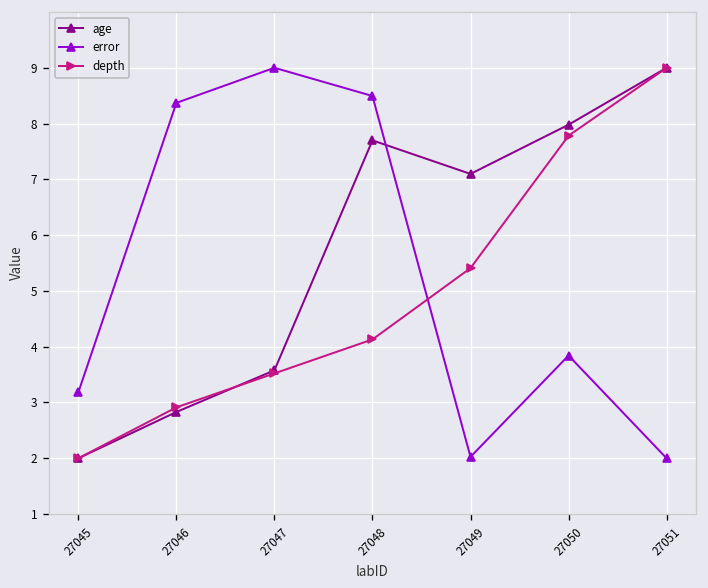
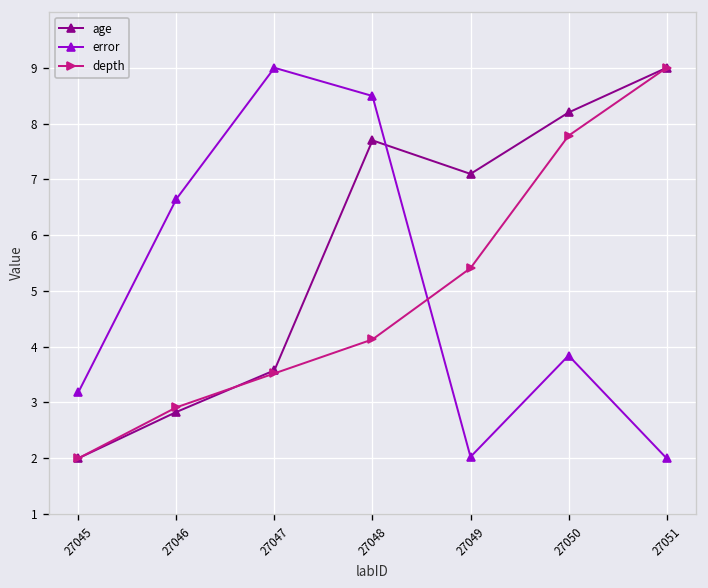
  {
    "age": {
      "27046": 2.8,
      "27047": 3.6,
      "27048": 7.7,
      "27049": 7.1,
-     "27050": 8.0
+     "27050": 8.2
    },
    "error": {
      "27045": 3.2,
-     "27046": 8.4,
+     "27046": 6.6,
      "27047": 9.0,
      "27048": 8.5,
      "27049": 2.0,
      "27050": 3.8,
      "27051": 2.0
    },
    "depth": {
      "27046": 2.9,
      "27047": 3.5,
      "27048": 4.1,
      "27049": 5.4,
      "27050": 7.8
    }
  }
